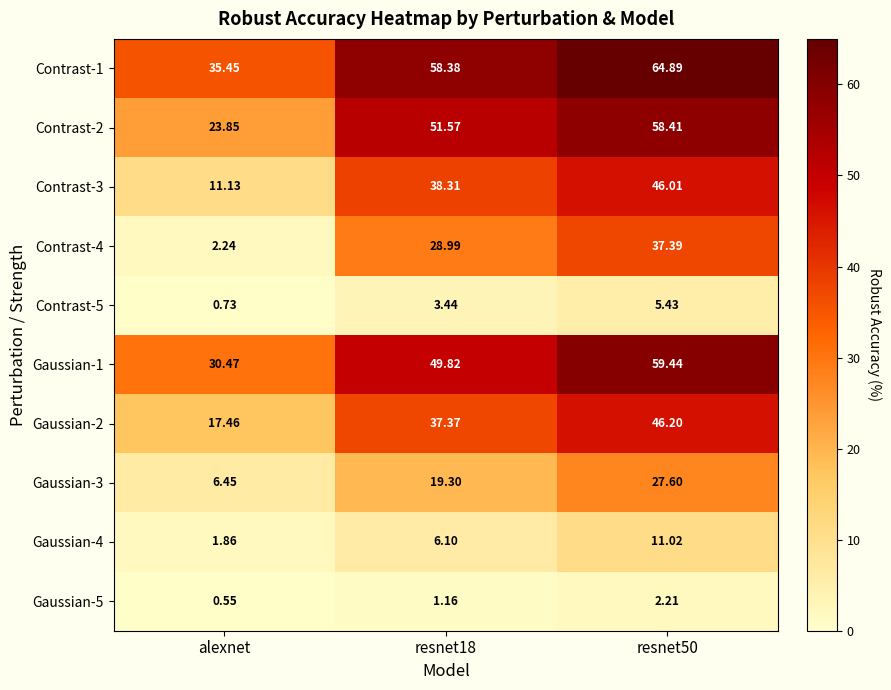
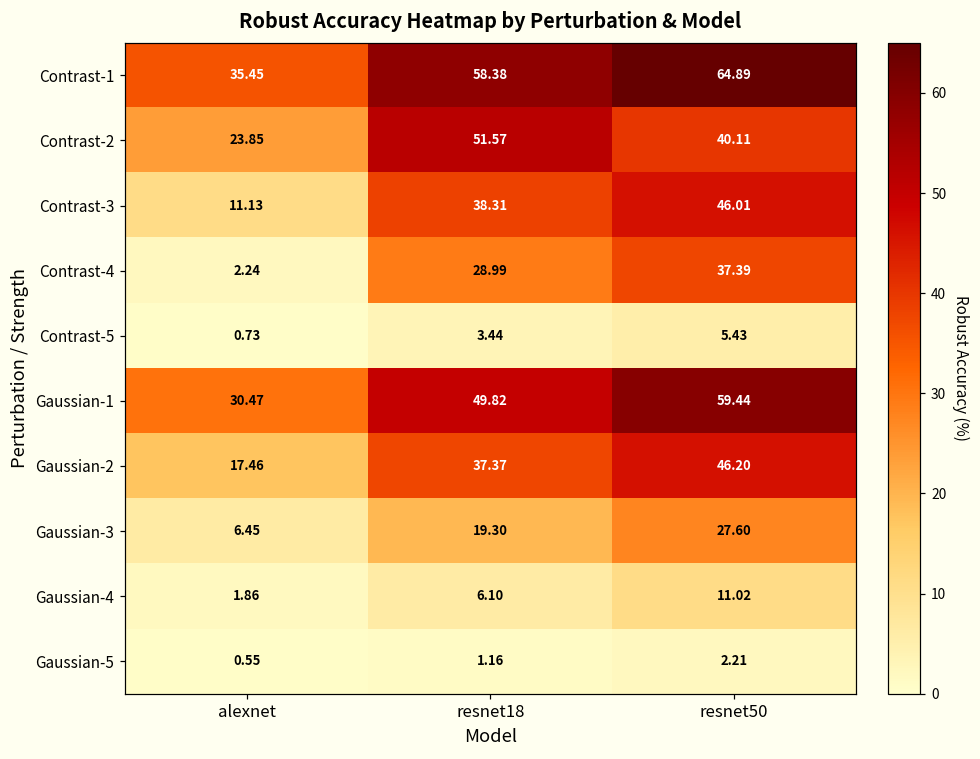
  {
    "Contrast-1": {
      "alexnet": 35.45,
      "resnet18": 58.38,
      "resnet50": 64.89
    },
    "Contrast-2": {
      "alexnet": 23.85,
      "resnet18": 51.57,
-     "resnet50": 58.41
+     "resnet50": 40.11
    },
    "Contrast-3": {
      "alexnet": 11.13,
      "resnet18": 38.31,
      "resnet50": 46.01
    },
    "Contrast-4": {
      "alexnet": 2.24,
      "resnet18": 28.99,
      "resnet50": 37.39
    },
    "Contrast-5": {
      "alexnet": 0.73,
      "resnet18": 3.44,
      "resnet50": 5.43
    },
    "Gaussian-1": {
      "alexnet": 30.47,
      "resnet18": 49.82,
      "resnet50": 59.44
    },
    "Gaussian-2": {
      "alexnet": 17.46,
      "resnet18": 37.37,
      "resnet50": 46.20
    },
    "Gaussian-3": {
      "alexnet": 6.45,
      "resnet18": 19.30,
      "resnet50": 27.60
    },
    "Gaussian-4": {
      "alexnet": 1.86,
      "resnet18": 6.10,
      "resnet50": 11.02
    },
    "Gaussian-5": {
      "alexnet": 0.55,
      "resnet18": 1.16,
      "resnet50": 2.21
    }
  }
